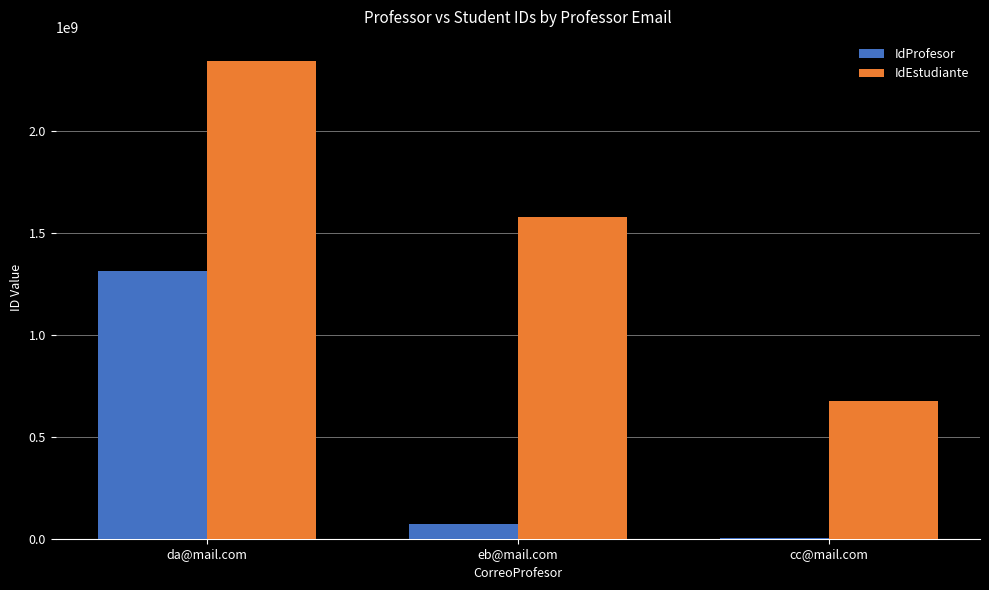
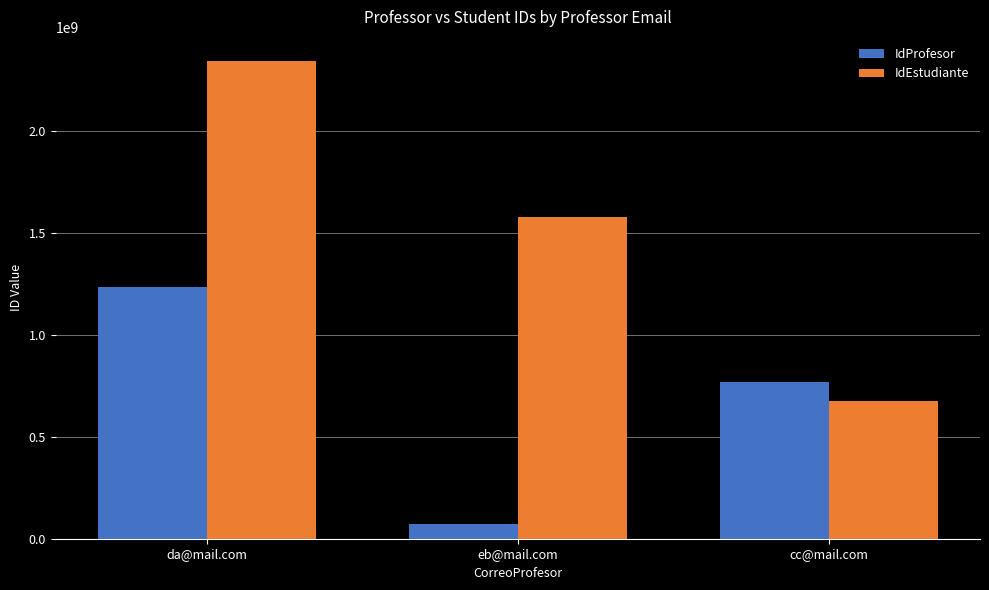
  {
    "IdProfesor": {
-     "da@mail.com": 1310000000,
+     "da@mail.com": 1230000000,
      "eb@mail.com": 70000000,
-     "cc@mail.com": 0
+     "cc@mail.com": 770000000
    },
    "IdEstudiante": {
      "da@mail.com": 2350000000,
      "eb@mail.com": 1580000000,
      "cc@mail.com": 680000000
    }
  }
